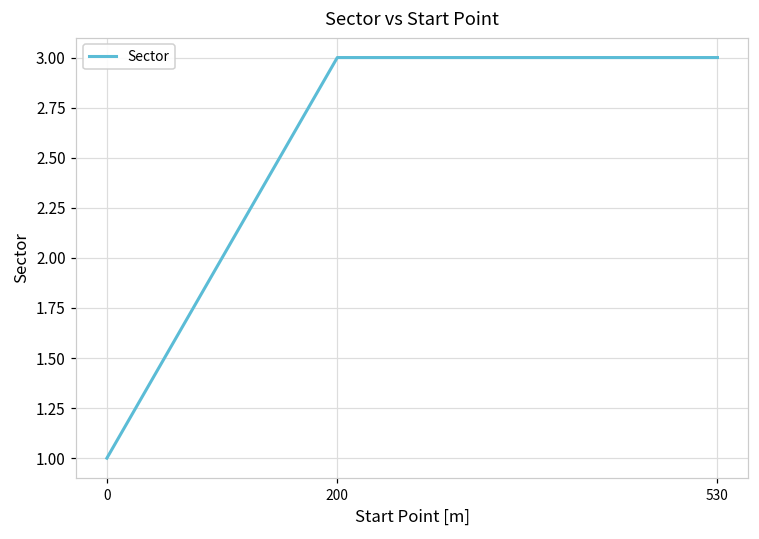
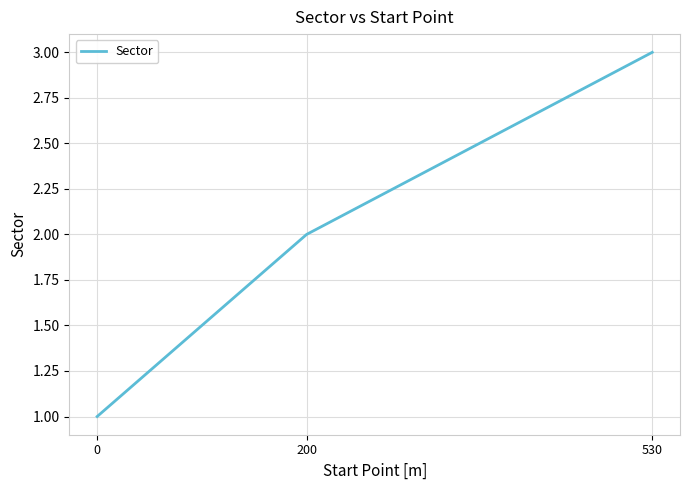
  {
    "0": 1,
-   "200": 3,
+   "200": 2,
    "530": 3
  }
